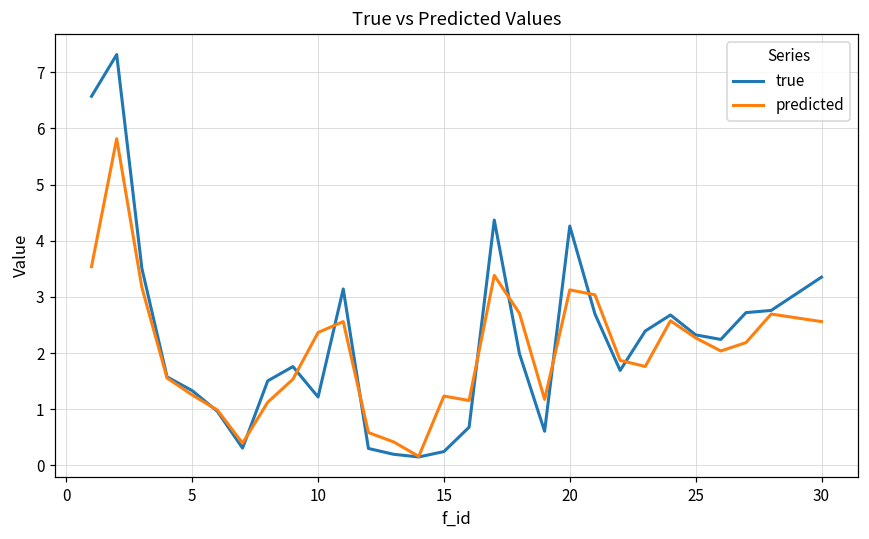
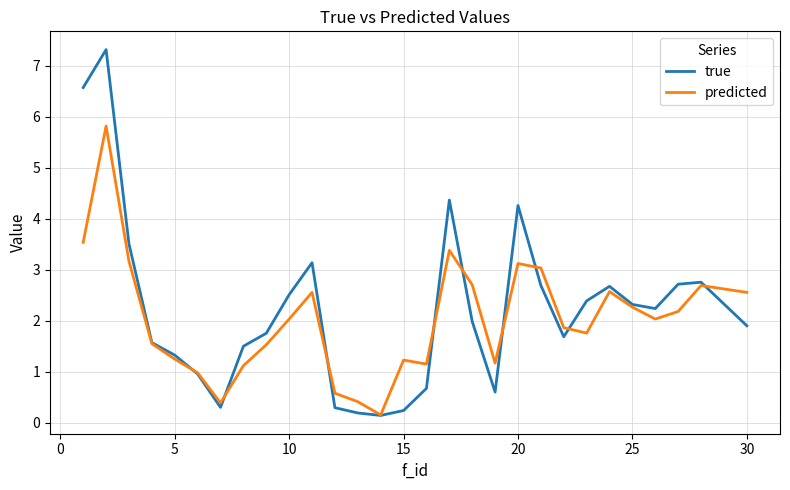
  {
    "true": {
      "5": 1.3,
-     "10": 1.2,
+     "10": 2.5,
      "15": 0.2,
      "20": 4.3,
      "25": 2.3,
-     "30": 3.4
+     "30": 1.9
    },
    "predicted": {
      "5": 1.3,
-     "10": 2.4,
+     "10": 2.0,
      "15": 1.2,
      "20": 3.1,
      "25": 2.3,
      "30": 2.6
    }
  }
